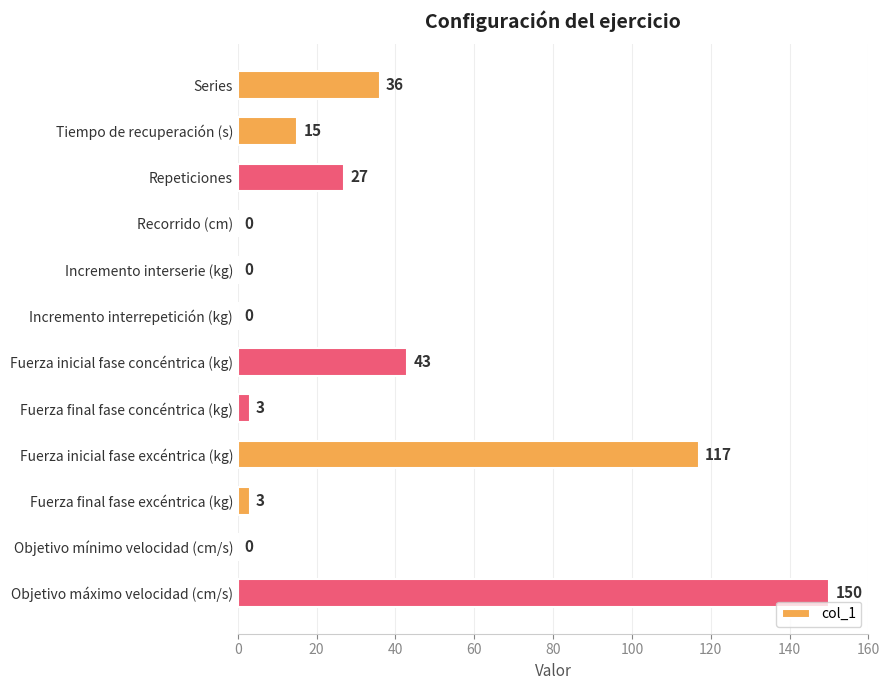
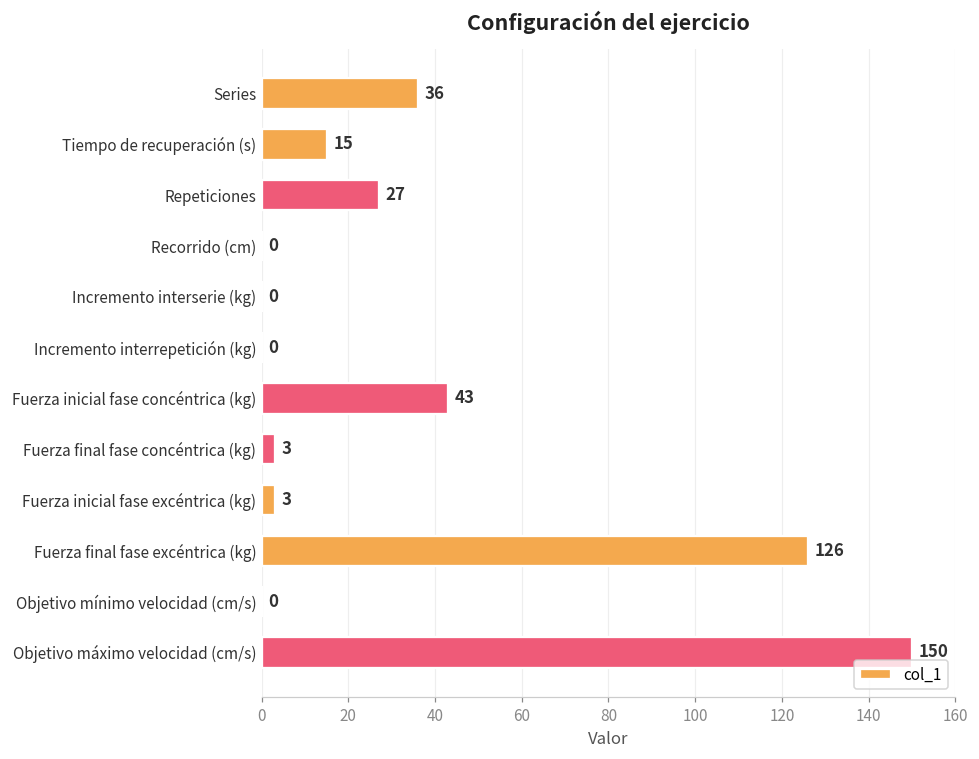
  {
    "Series": 36,
    "Tiempo de recuperación (s)": 15,
    "Repeticiones": 27,
    "Recorrido (cm)": 0,
    "Incremento interserie (kg)": 0,
    "Incremento interrepetición (kg)": 0,
    "Fuerza inicial fase concéntrica (kg)": 43,
    "Fuerza final fase concéntrica (kg)": 3,
-   "Fuerza inicial fase excéntrica (kg)": 117,
-   "Fuerza final fase excéntrica (kg)": 3,
+   "Fuerza inicial fase excéntrica (kg)": 3,
+   "Fuerza final fase excéntrica (kg)": 126,
    "Objetivo mínimo velocidad (cm/s)": 0,
    "Objetivo máximo velocidad (cm/s)": 150
  }
